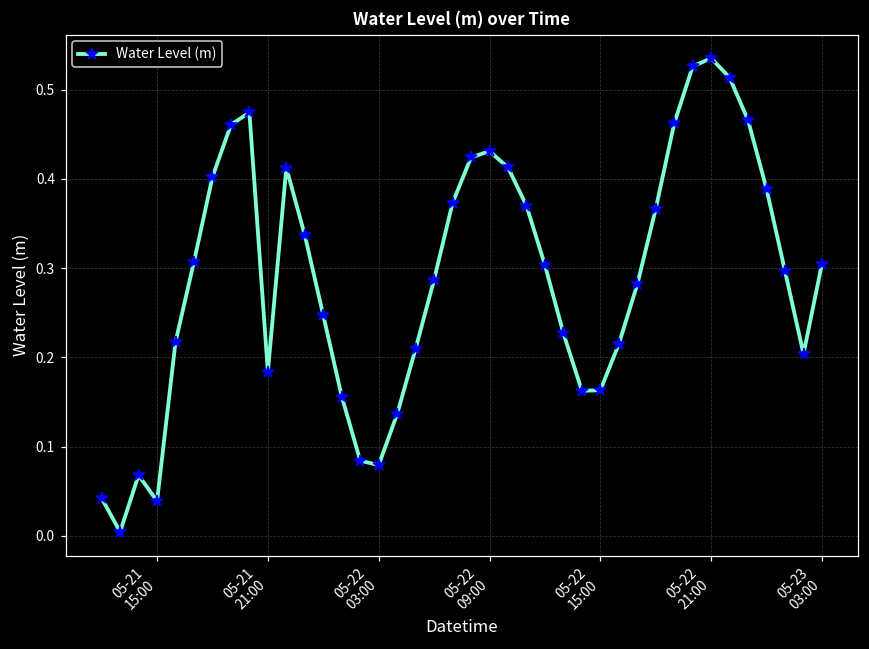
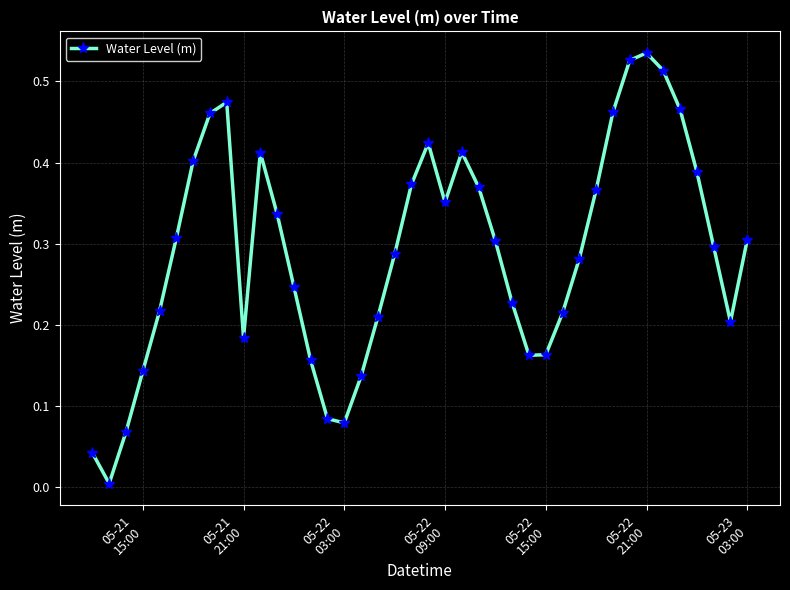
  {
-   "05-21 15:00": 0.04,
+   "05-21 15:00": 0.14,
    "05-21 21:00": 0.18,
    "05-22 03:00": 0.08,
-   "05-22 09:00": 0.43,
+   "05-22 09:00": 0.35,
    "05-22 15:00": 0.16,
    "05-22 21:00": 0.54,
    "05-23 03:00": 0.31
  }
